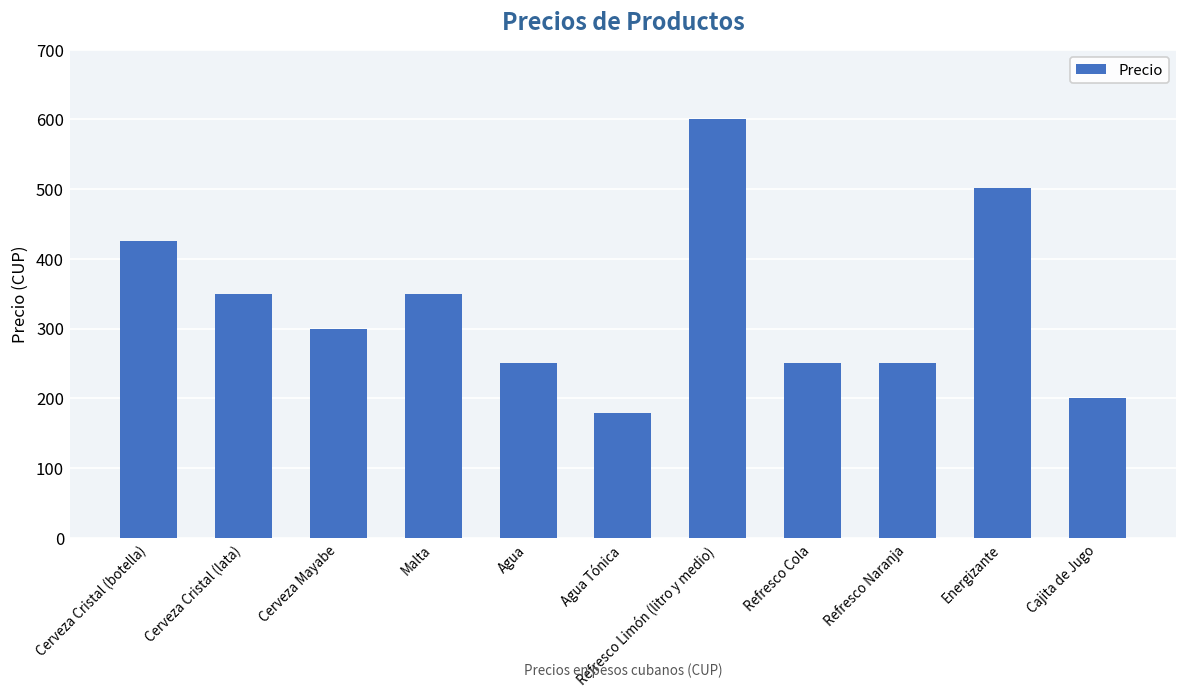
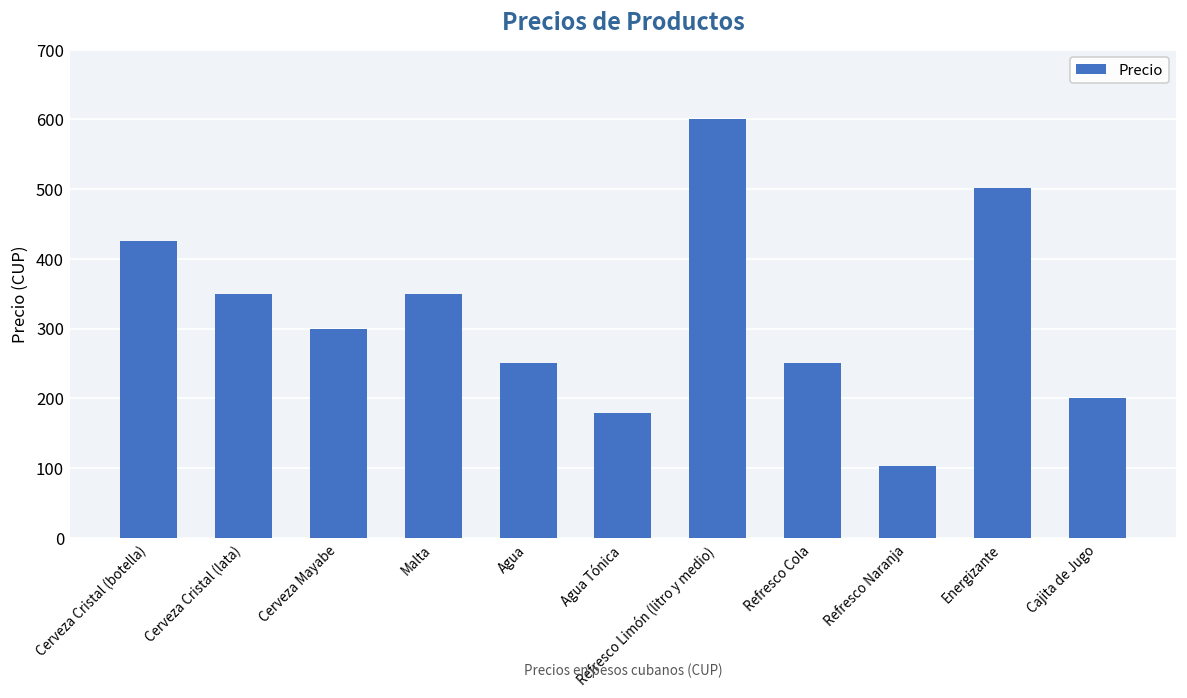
  {
    "Cerveza Cristal (botella)": 430,
    "Cerveza Cristal (lata)": 350,
    "Cerveza Mayabe": 300,
    "Malta": 350,
    "Agua": 250,
    "Agua Tónica": 180,
    "Refresco Limón (litro y medio)": 600,
    "Refresco Cola": 250,
-   "Refresco Naranja": 250,
+   "Refresco Naranja": 100,
    "Energizante": 500,
    "Cajita de Jugo": 200
  }
